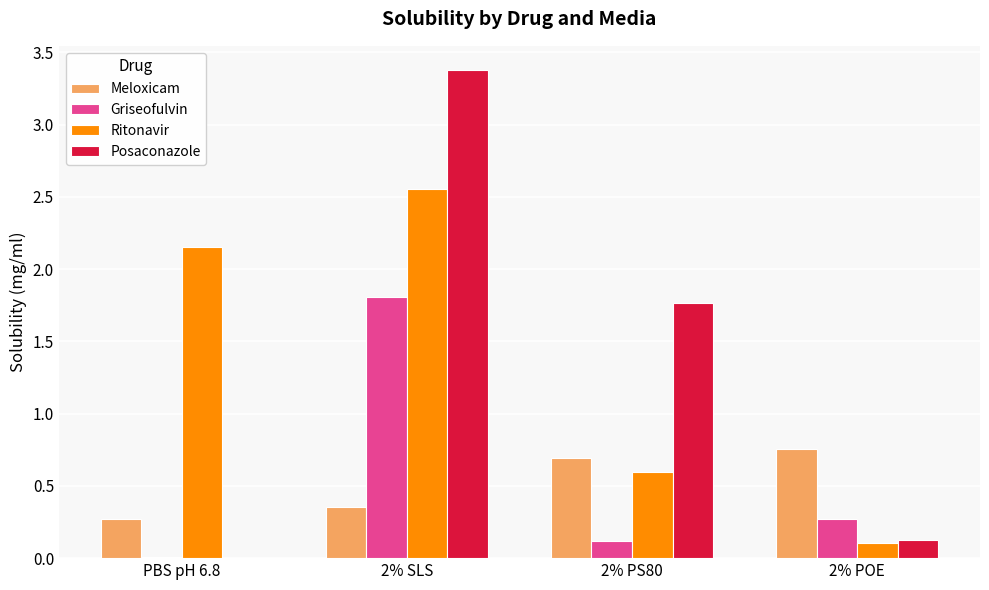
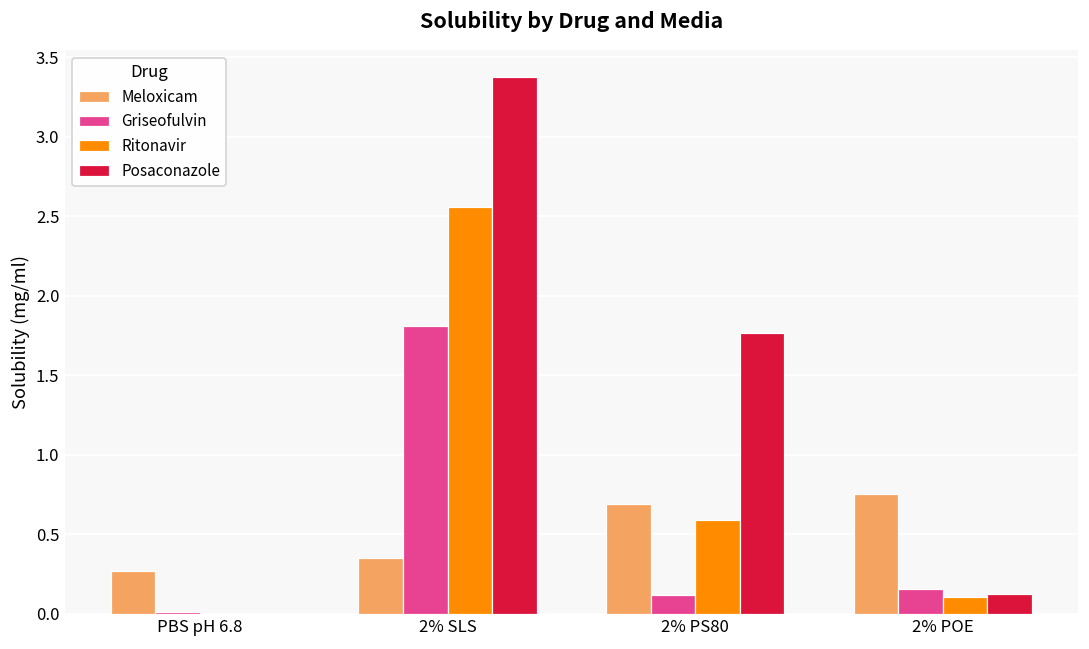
  {
    "Meloxicam": {
      "PBS pH 6.8": 0.27,
      "2% SLS": 0.35,
      "2% PS80": 0.69,
      "2% POE": 0.76
    },
    "Griseofulvin": {
      "2% SLS": 1.81,
      "2% PS80": 0.12,
-     "2% POE": 0.27
+     "2% POE": 0.15
    },
    "Ritonavir": {
-     "PBS pH 6.8": 2.15,
+     "PBS pH 6.8": 0.00,
      "2% SLS": 2.56,
      "2% PS80": 0.59,
      "2% POE": 0.11
    },
    "Posaconazole": {
      "2% SLS": 3.38,
      "2% PS80": 1.77,
      "2% POE": 0.13
    }
  }
